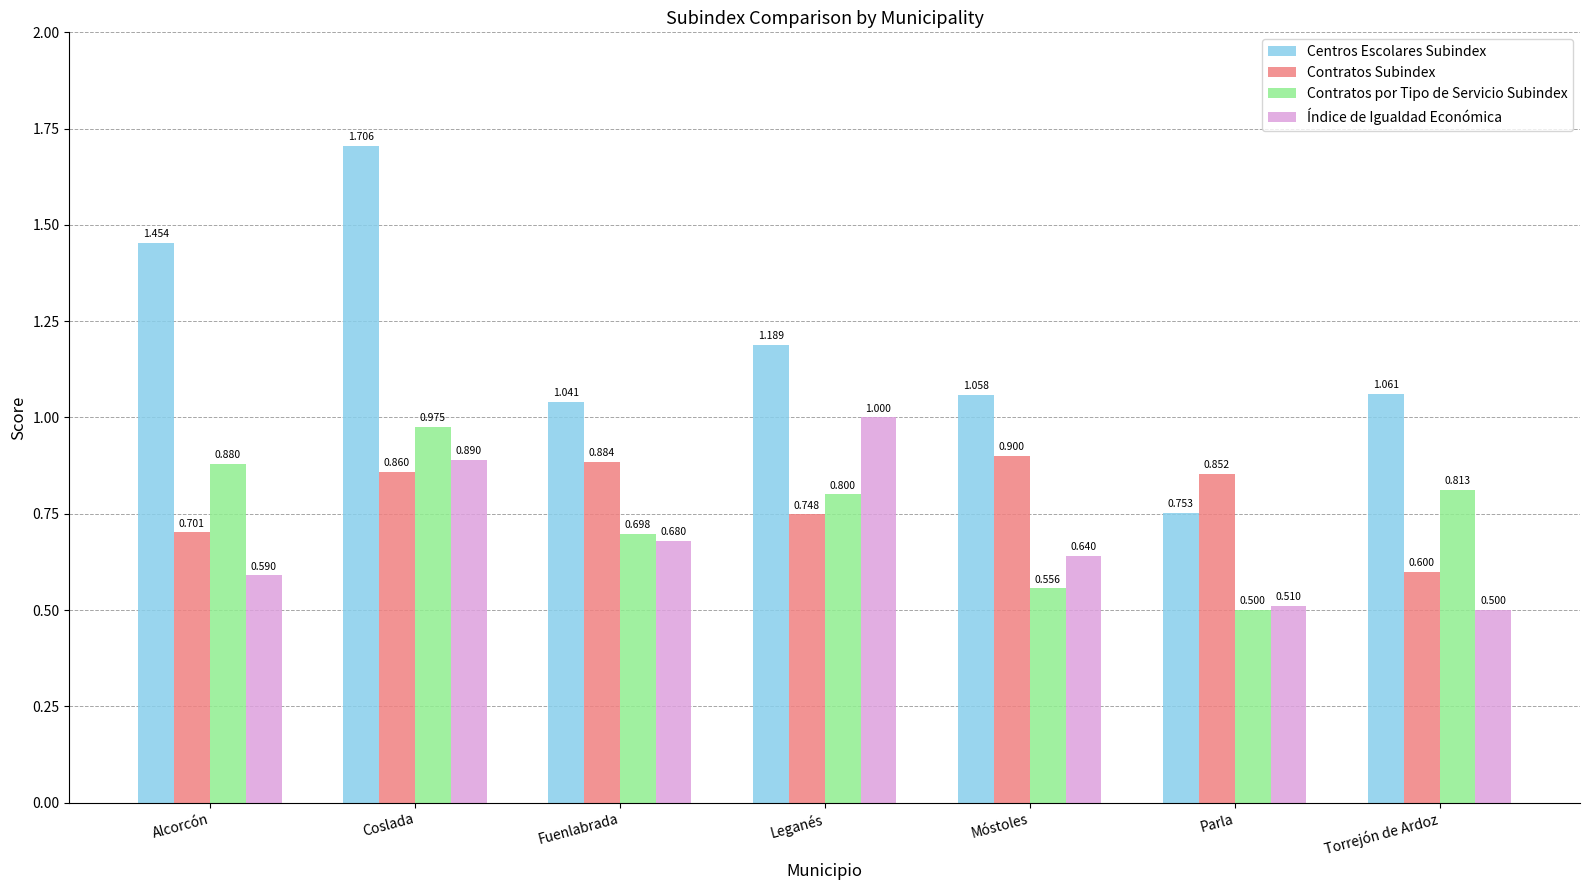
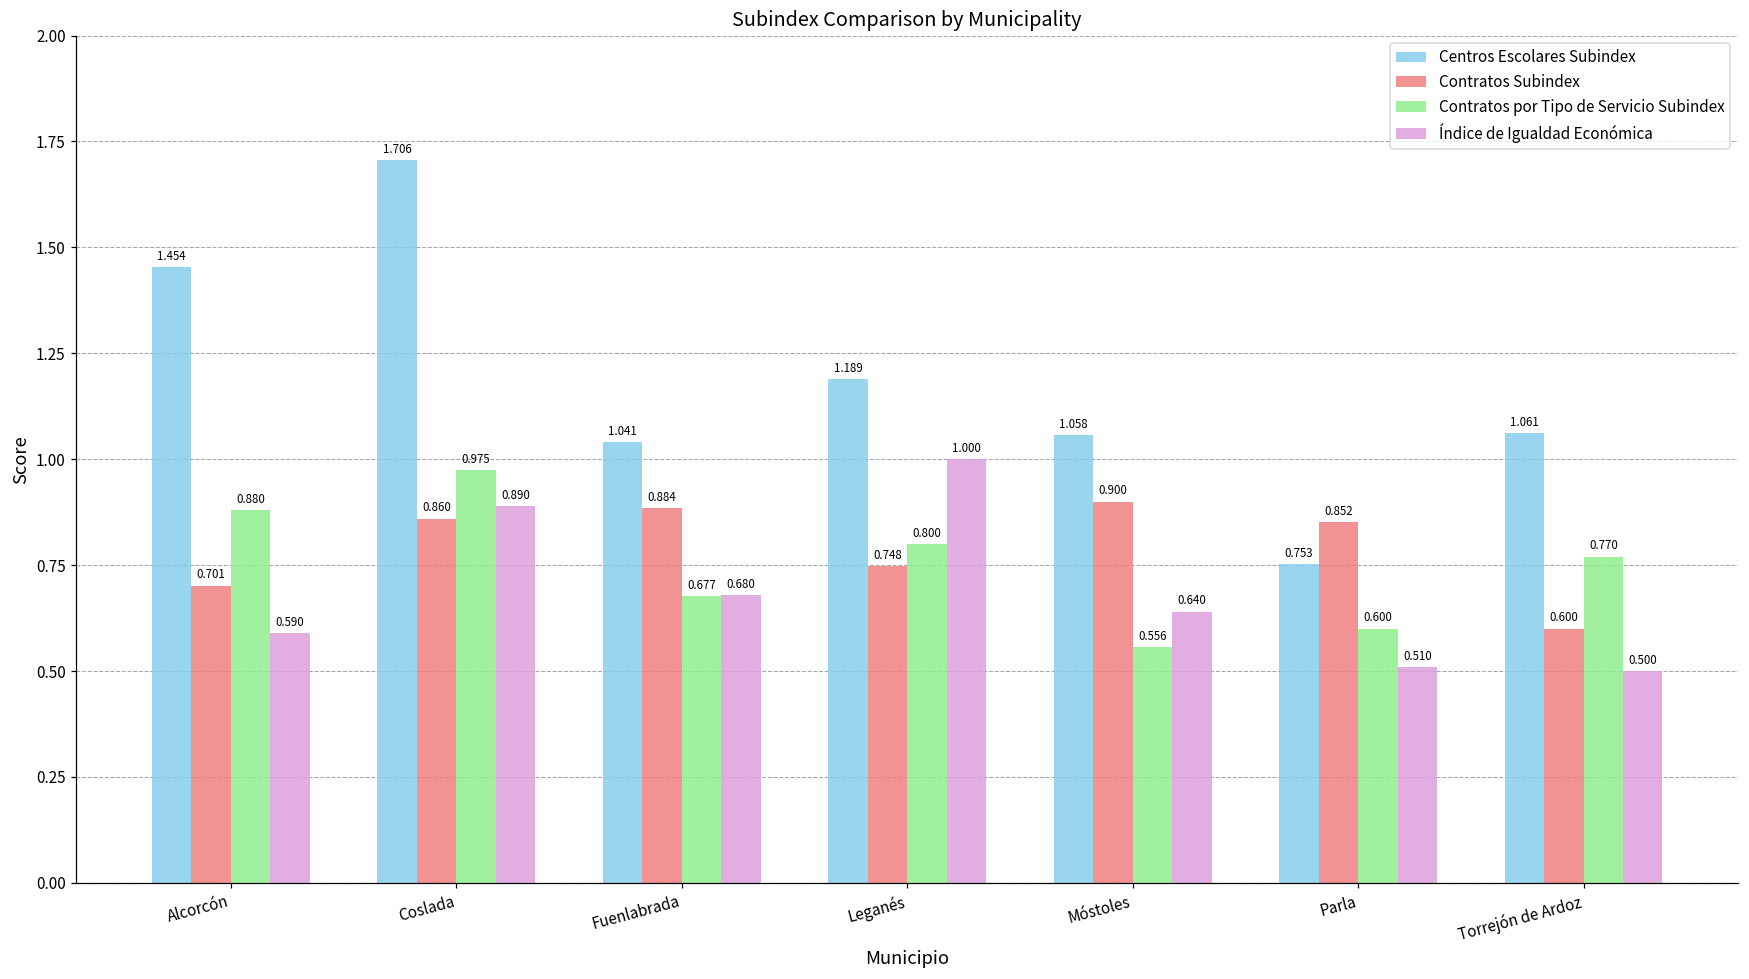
  {
    "Centros Escolares Subindex": {
      "Alcorcón": 1.454,
      "Coslada": 1.706,
      "Fuenlabrada": 1.041,
      "Leganés": 1.189,
      "Móstoles": 1.058,
      "Parla": 0.753,
      "Torrejón de Ardoz": 1.061
    },
    "Contratos Subindex": {
      "Alcorcón": 0.701,
      "Coslada": 0.860,
      "Fuenlabrada": 0.884,
      "Leganés": 0.748,
      "Móstoles": 0.900,
      "Parla": 0.852,
      "Torrejón de Ardoz": 0.600
    },
    "Contratos por Tipo de Servicio Subindex": {
      "Alcorcón": 0.880,
      "Coslada": 0.975,
-     "Fuenlabrada": 0.698,
+     "Fuenlabrada": 0.677,
      "Leganés": 0.800,
      "Móstoles": 0.556,
-     "Parla": 0.500,
-     "Torrejón de Ardoz": 0.813
+     "Parla": 0.600,
+     "Torrejón de Ardoz": 0.770
    },
    "Índice de Igualdad Económica": {
      "Alcorcón": 0.590,
      "Coslada": 0.890,
      "Fuenlabrada": 0.680,
      "Leganés": 1.000,
      "Móstoles": 0.640,
      "Parla": 0.510,
      "Torrejón de Ardoz": 0.500
    }
  }
